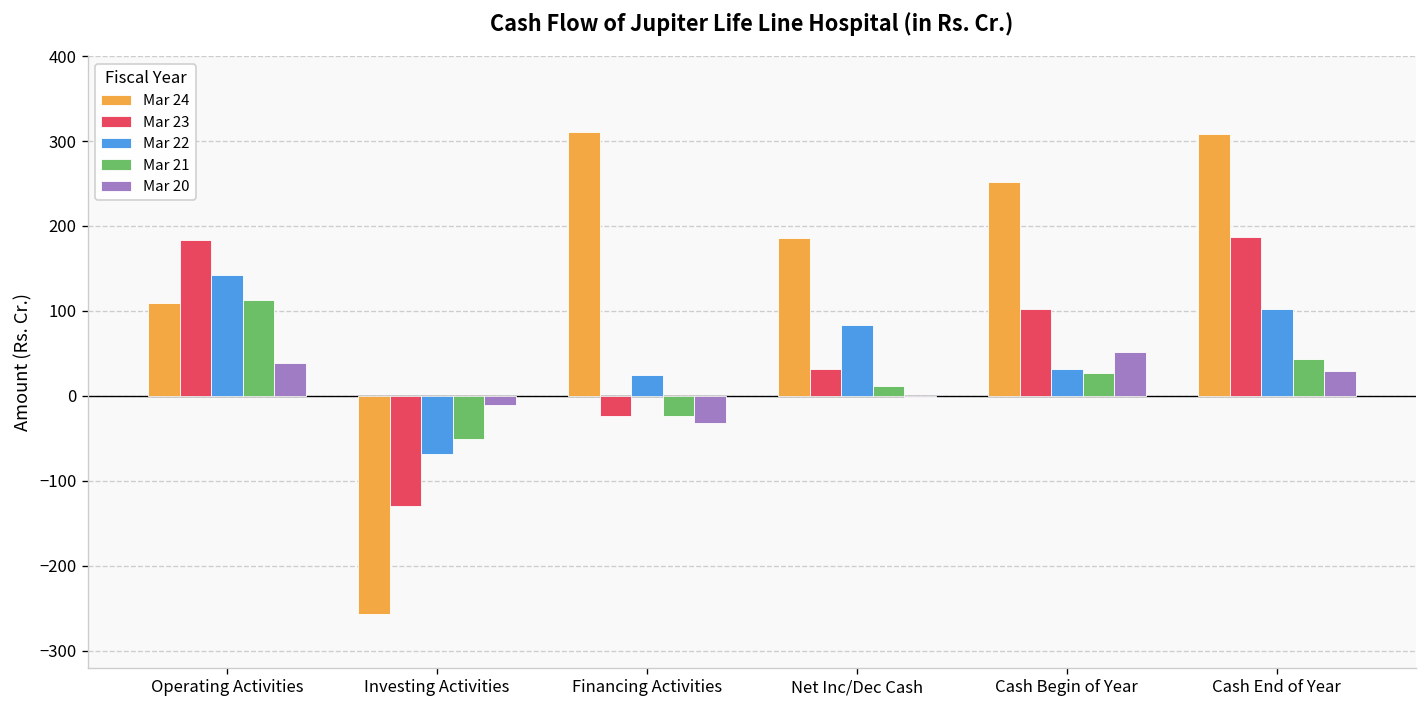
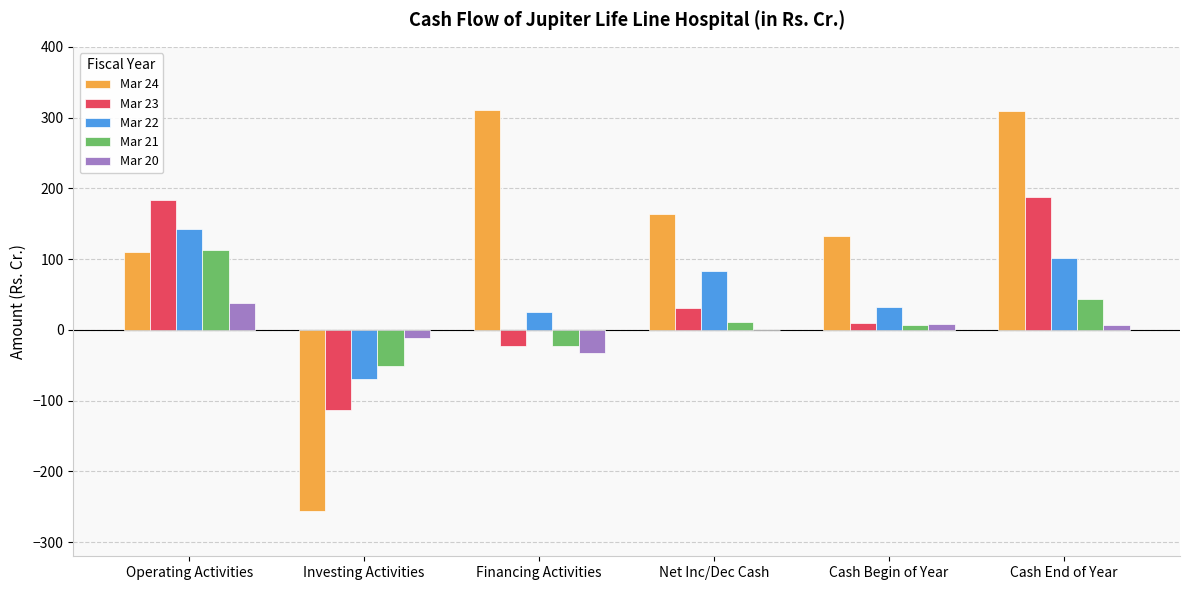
  {
    "Mar 24": {
      "Operating Activities": 110,
      "Investing Activities": -260,
      "Financing Activities": 310,
-     "Net Inc/Dec Cash": 190,
-     "Cash Begin of Year": 250,
+     "Net Inc/Dec Cash": 160,
+     "Cash Begin of Year": 130,
      "Cash End of Year": 310
    },
    "Mar 23": {
      "Operating Activities": 180,
-     "Investing Activities": -130,
+     "Investing Activities": -110,
      "Financing Activities": -20,
      "Net Inc/Dec Cash": 30,
-     "Cash Begin of Year": 100,
+     "Cash Begin of Year": 10,
      "Cash End of Year": 190
    },
    "Mar 22": {
      "Operating Activities": 140,
      "Investing Activities": -70,
      "Financing Activities": 20,
      "Net Inc/Dec Cash": 80,
      "Cash Begin of Year": 30,
      "Cash End of Year": 100
    },
    "Mar 21": {
      "Operating Activities": 110,
      "Investing Activities": -50,
      "Financing Activities": -20,
      "Net Inc/Dec Cash": 10,
-     "Cash Begin of Year": 30,
+     "Cash Begin of Year": 10,
      "Cash End of Year": 40
    },
    "Mar 20": {
      "Operating Activities": 40,
      "Investing Activities": -10,
      "Financing Activities": -30,
-     "Cash Begin of Year": 50,
-     "Cash End of Year": 30
+     "Cash Begin of Year": 10,
+     "Cash End of Year": 10
    }
  }
